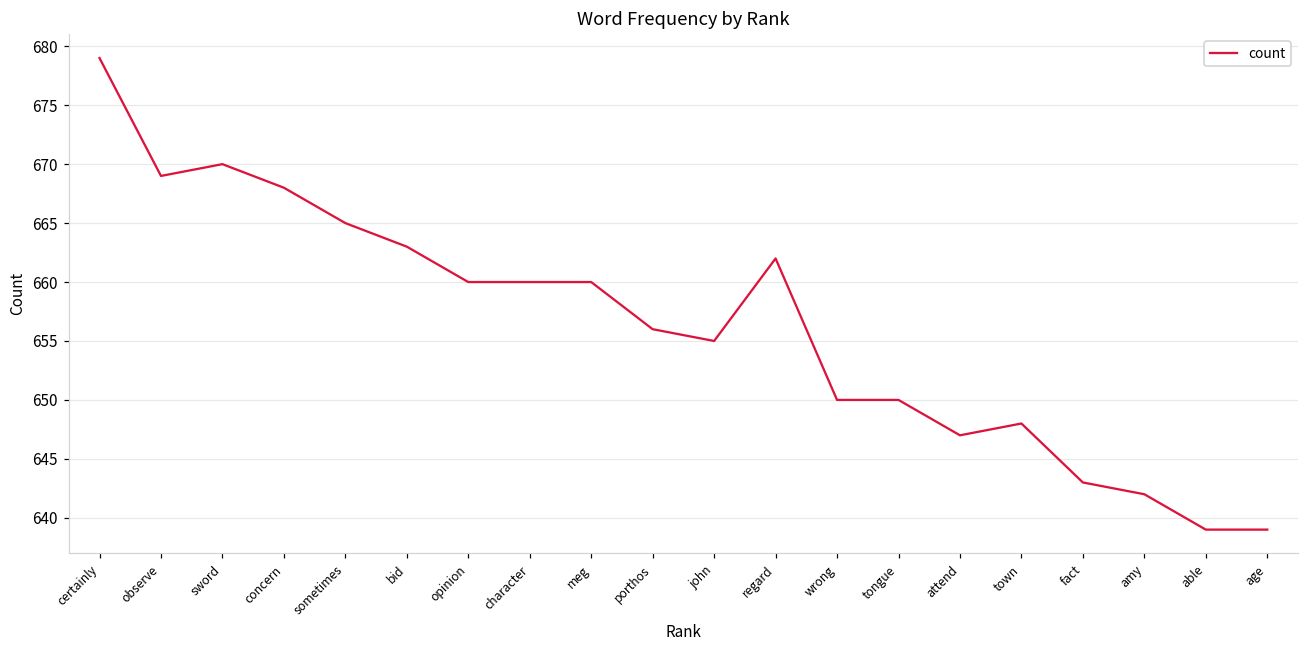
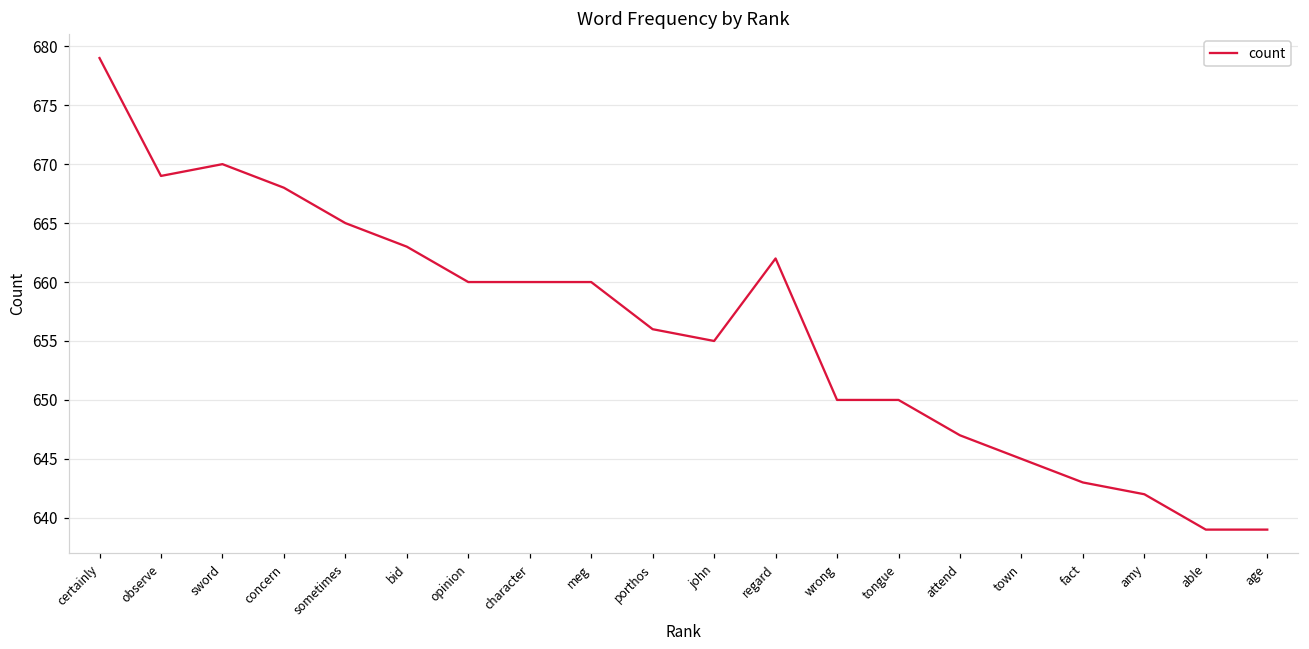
  {
    "certainly": 679,
    "observe": 669,
    "sword": 670,
    "concern": 668,
    "sometimes": 665,
    "bid": 663,
    "opinion": 660,
    "character": 660,
    "meg": 660,
    "porthos": 656,
    "john": 655,
    "regard": 662,
    "wrong": 650,
    "tongue": 650,
    "attend": 647,
-   "town": 648,
+   "town": 645,
    "fact": 643,
    "amy": 642,
    "able": 639,
    "age": 639
  }
